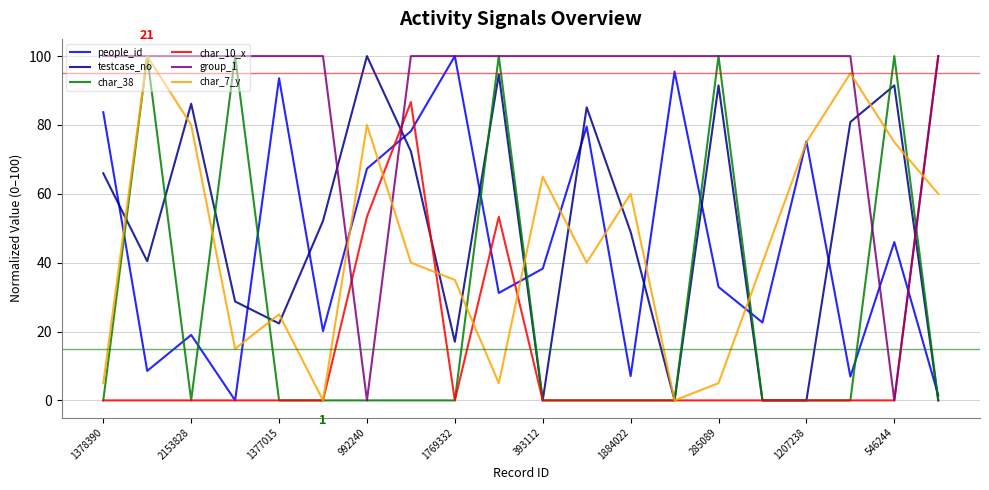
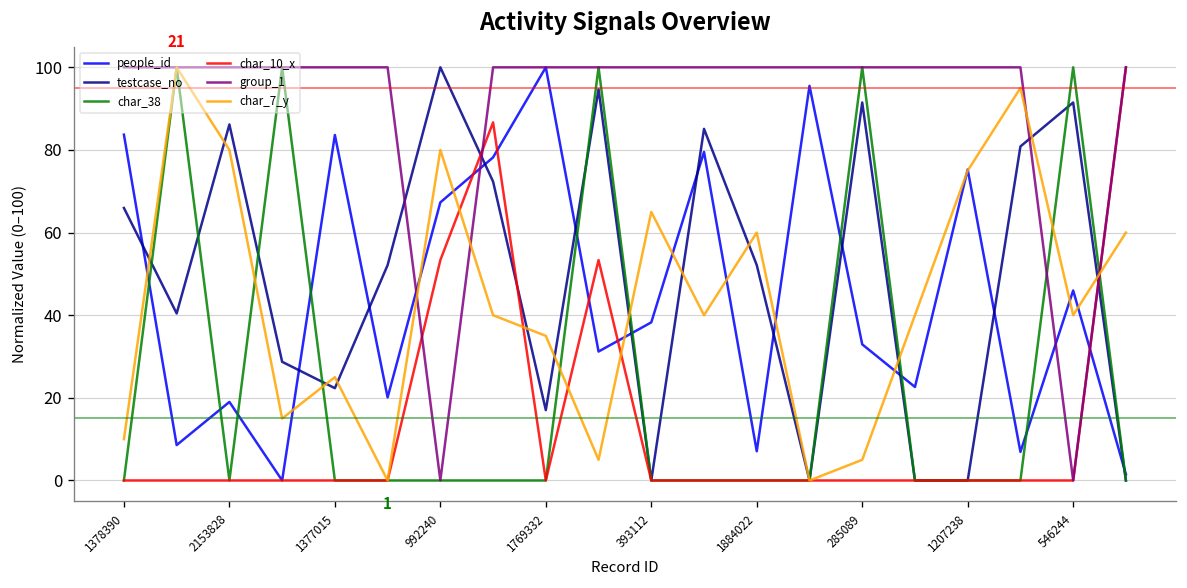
  {
    "people_id": {
      "1378390": 84,
      "2153828": 19,
-     "1377015": 94,
+     "1377015": 84,
      "992240": 67,
      "393112": 38,
      "1884022": 7,
      "285089": 33,
      "546244": 46
    },
    "testcase_no": {
      "1378390": 66,
      "2153828": 86,
      "1377015": 22,
      "992240": 100,
      "1769332": 17,
-     "1884022": 49,
+     "1884022": 52,
      "285089": 91,
      "546244": 91
    },
    "char_38": {
      "546244": 100
    },
    "char_10_x": {
      "992240": 53,
      "285089": 0
    },
    "group_1": {
      "1377015": 100,
      "393112": 100,
      "1884022": 100,
      "1207238": 100
    },
    "char_7_y": {
-     "1378390": 5,
+     "1378390": 10,
      "2153828": 80,
      "1377015": 25,
      "992240": 80,
      "1769332": 35,
      "393112": 65,
      "1884022": 60,
      "285089": 5,
-     "546244": 75
+     "546244": 40
    }
  }
